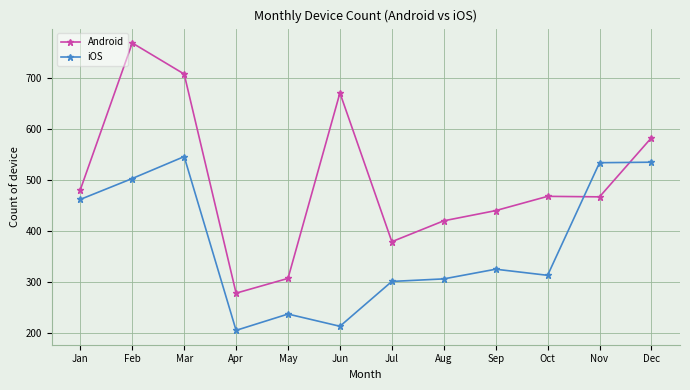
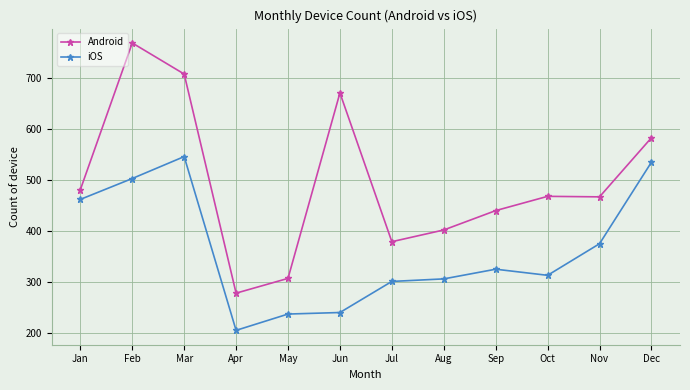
  {
    "Android": {
      "Jan": 480,
      "Feb": 770,
      "Mar": 710,
      "Apr": 280,
      "May": 310,
      "Jun": 670,
      "Jul": 380,
-     "Aug": 420,
+     "Aug": 400,
      "Sep": 440,
      "Oct": 470,
      "Nov": 470,
      "Dec": 580
    },
    "iOS": {
      "Jan": 460,
      "Feb": 500,
      "Mar": 550,
      "Apr": 210,
      "May": 240,
-     "Jun": 210,
+     "Jun": 240,
      "Jul": 300,
      "Aug": 310,
      "Sep": 330,
      "Oct": 310,
-     "Nov": 530,
+     "Nov": 380,
      "Dec": 540
    }
  }
